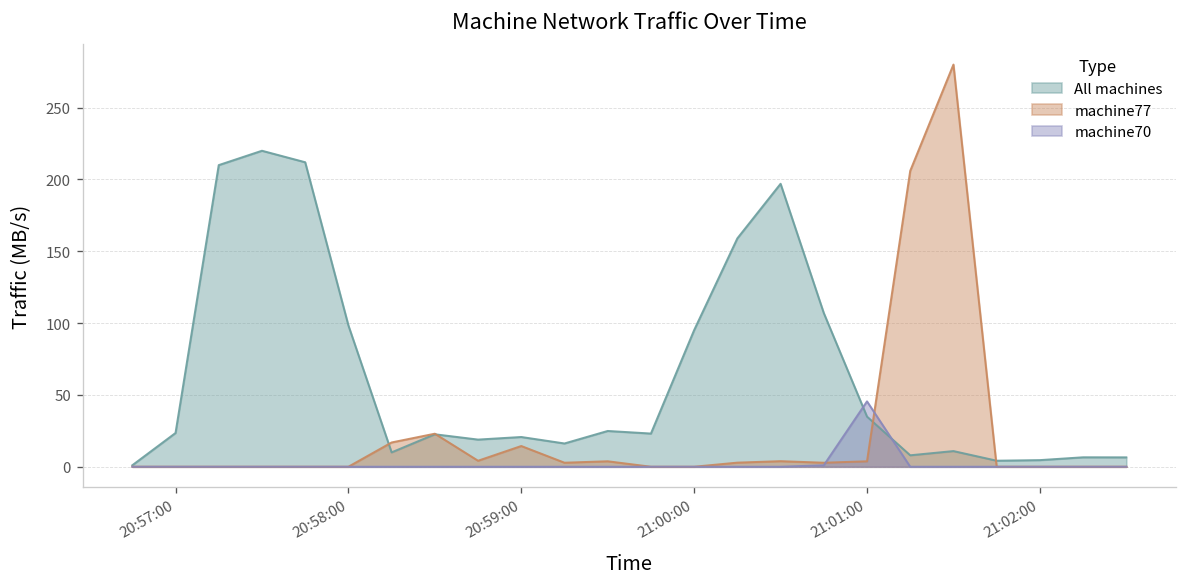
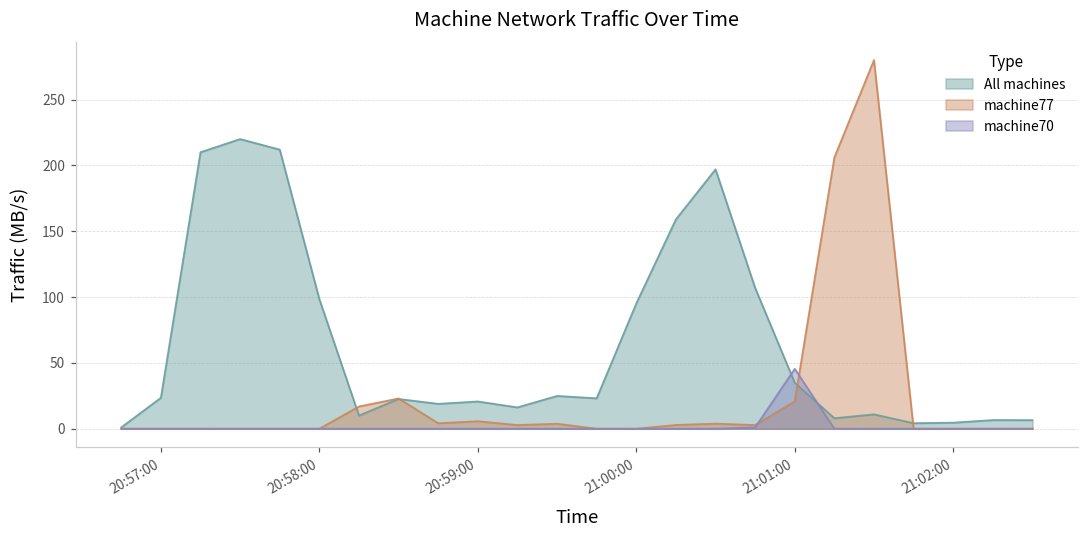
  {
    "machine77": {
-     "20:59:00": 14,
-     "21:01:00": 4
+     "20:59:00": 6,
+     "21:01:00": 21
    }
  }
